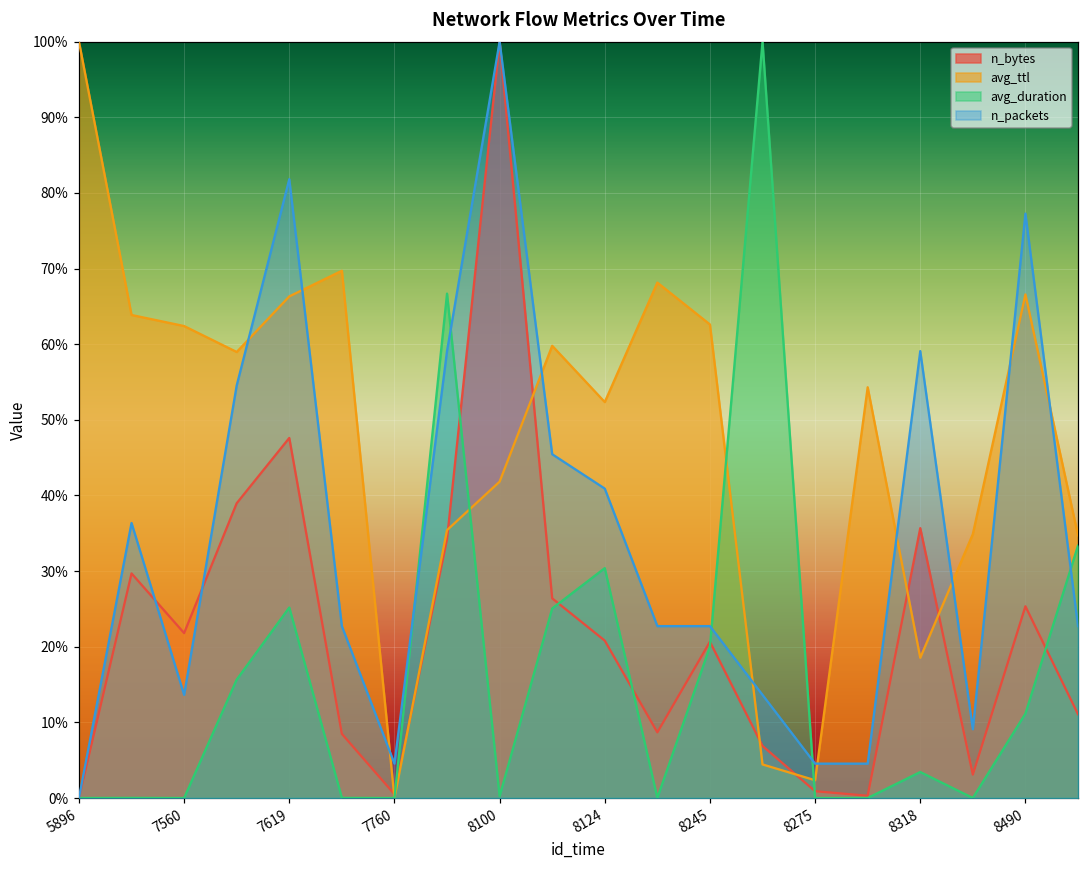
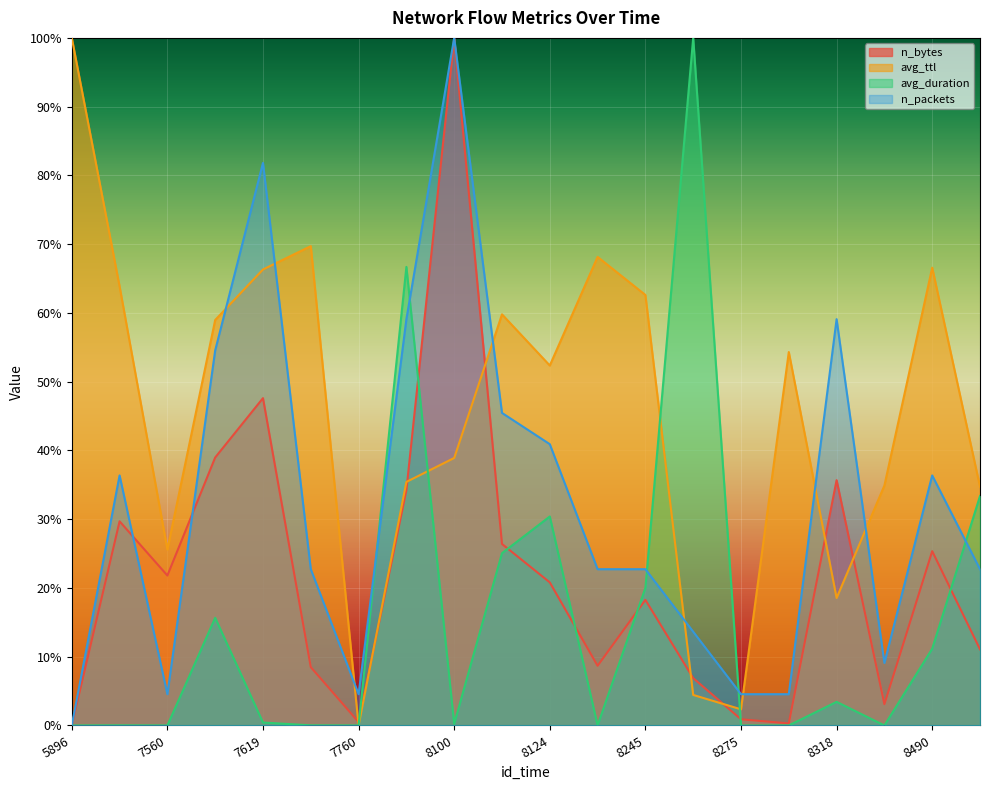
  {
    "n_bytes": {
      "7560": "22%",
      "7619": "48%",
      "7760": "0%",
      "8124": "21%",
-     "8245": "21%",
+     "8245": "18%",
      "8275": "1%",
      "8318": "36%",
      "8490": "25%"
    },
    "avg_ttl": {
      "5896": "100%",
-     "7560": "62%",
+     "7560": "26%",
      "7619": "66%",
-     "8100": "42%",
+     "8100": "39%",
      "8124": "52%",
      "8245": "63%",
      "8275": "2%",
      "8318": "19%",
      "8490": "67%"
    },
    "avg_duration": {
      "7560": "0%",
-     "7619": "25%",
+     "7619": "0%",
      "8100": "0%",
      "8124": "30%",
      "8245": "20%",
      "8275": "0%",
      "8318": "3%",
      "8490": "11%"
    },
    "n_packets": {
-     "7560": "14%",
+     "7560": "5%",
      "7619": "82%",
      "7760": "5%",
      "8124": "41%",
      "8245": "23%",
      "8275": "5%",
      "8318": "59%",
-     "8490": "77%"
+     "8490": "36%"
    }
  }
